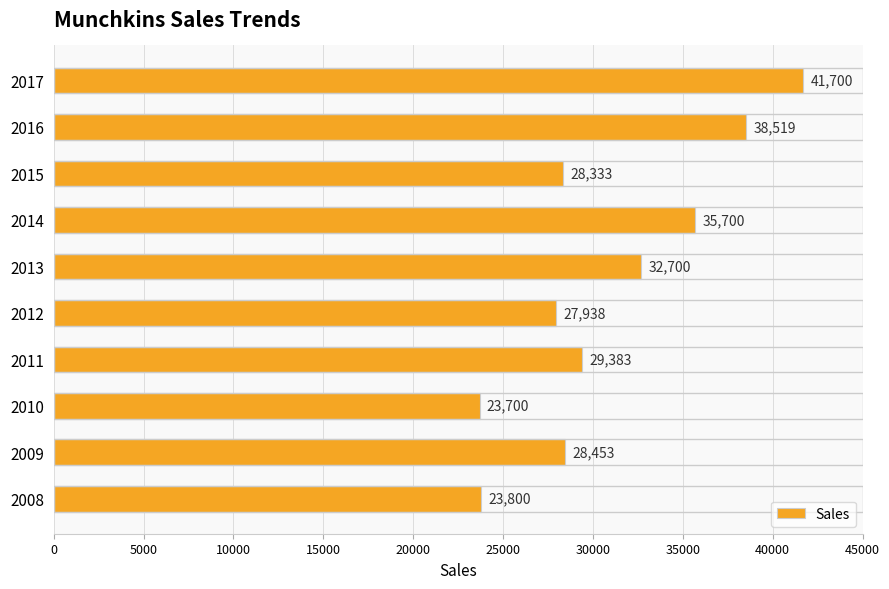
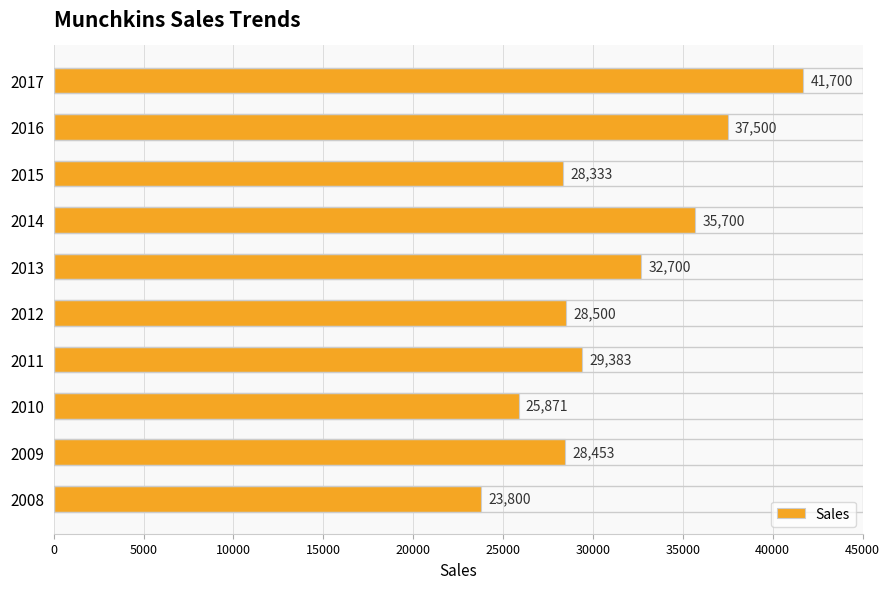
  {
    "2017": "41,700",
-   "2016": "38,519",
+   "2016": "37,500",
    "2015": "28,333",
    "2014": "35,700",
    "2013": "32,700",
-   "2012": "27,938",
+   "2012": "28,500",
    "2011": "29,383",
-   "2010": "23,700",
+   "2010": "25,871",
    "2009": "28,453",
    "2008": "23,800"
  }
